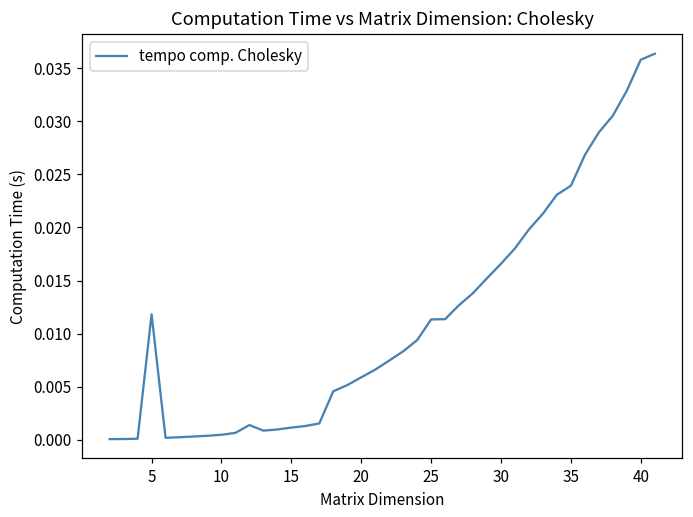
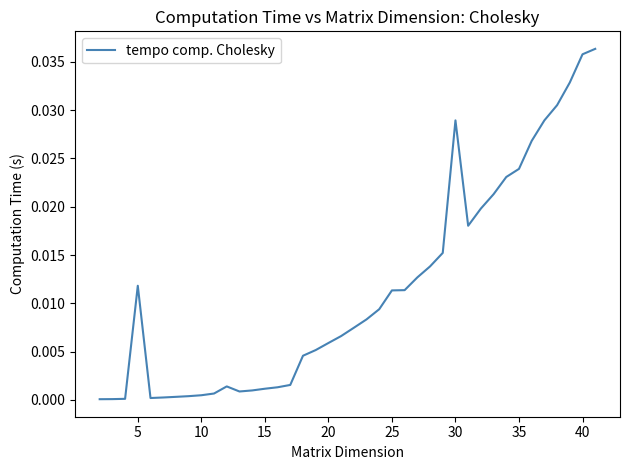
  {
    "5": 0.012,
    "10": 0.000,
    "15": 0.001,
    "20": 0.006,
    "25": 0.011,
-   "30": 0.017,
+   "30": 0.029,
    "35": 0.024,
    "40": 0.036
  }
